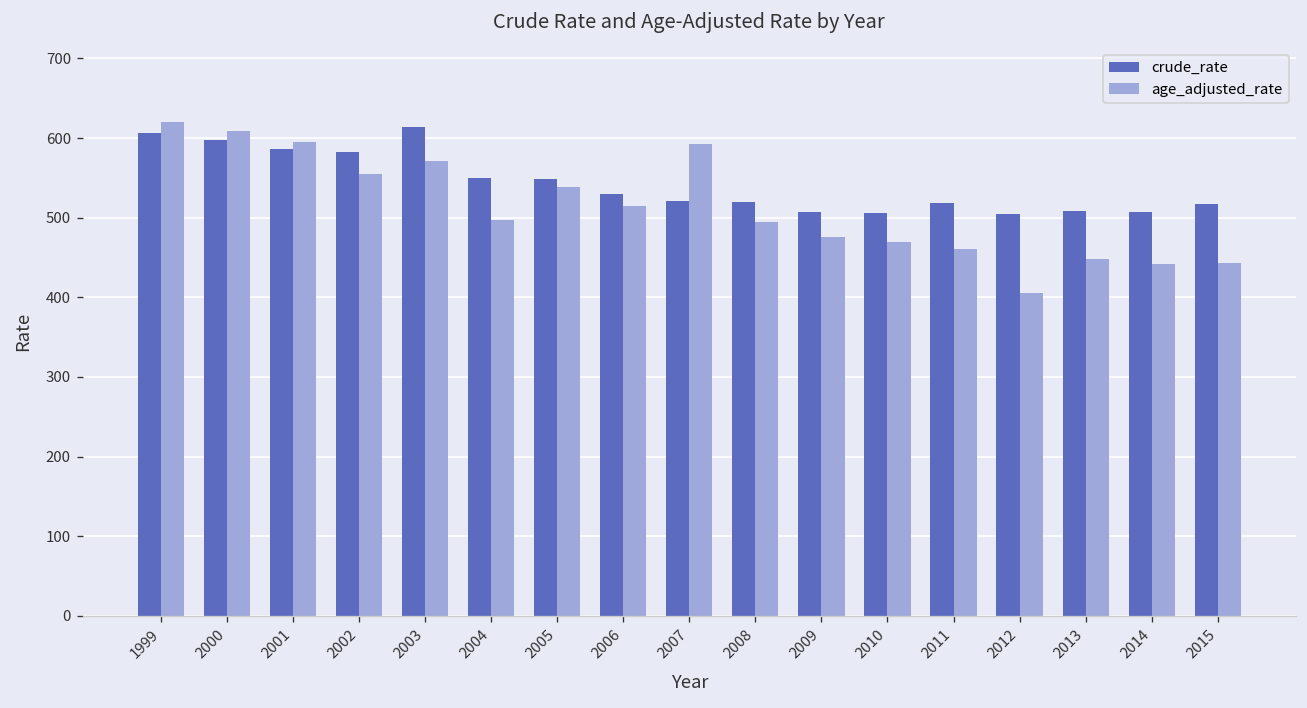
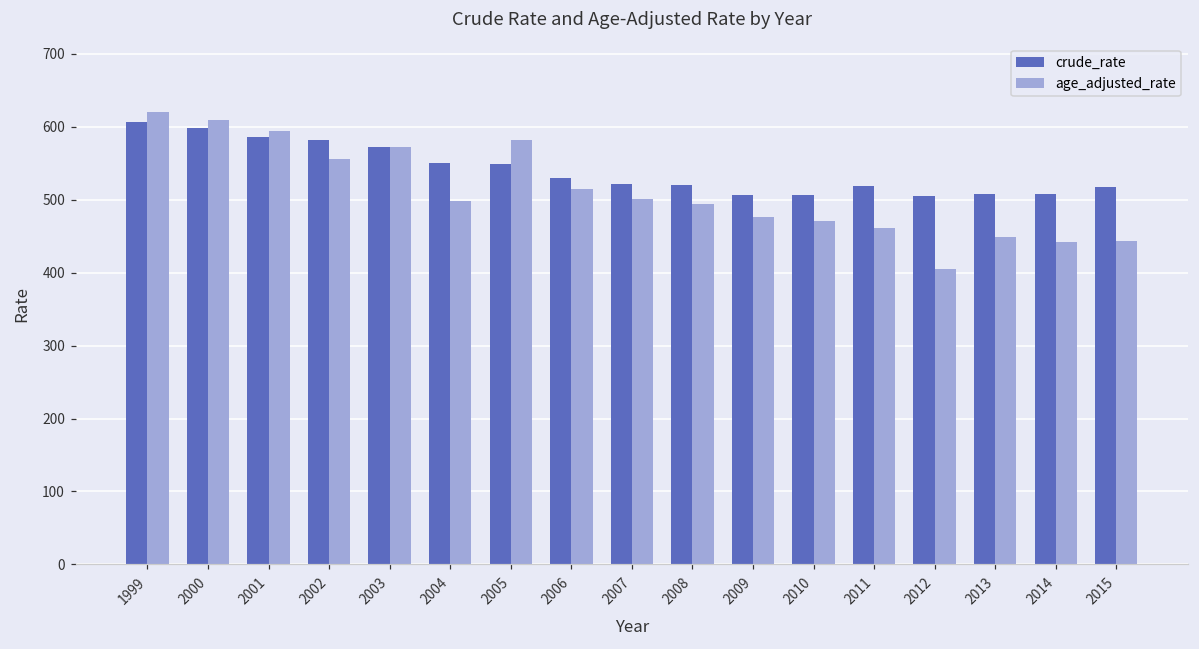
  {
    "crude_rate": {
      "1999": 610,
      "2000": 600,
      "2001": 590,
      "2002": 580,
-     "2003": 610,
+     "2003": 570,
      "2004": 550,
      "2005": 550,
      "2006": 530,
      "2007": 520,
      "2008": 520,
      "2009": 510,
      "2010": 510,
      "2011": 520,
      "2012": 500,
      "2013": 510,
      "2014": 510,
      "2015": 520
    },
    "age_adjusted_rate": {
      "1999": 620,
      "2000": 610,
      "2001": 590,
      "2002": 560,
      "2003": 570,
      "2004": 500,
-     "2005": 540,
+     "2005": 580,
      "2006": 510,
-     "2007": 590,
+     "2007": 500,
      "2008": 490,
      "2009": 480,
      "2010": 470,
      "2011": 460,
      "2012": 410,
      "2013": 450,
      "2014": 440,
      "2015": 440
    }
  }
